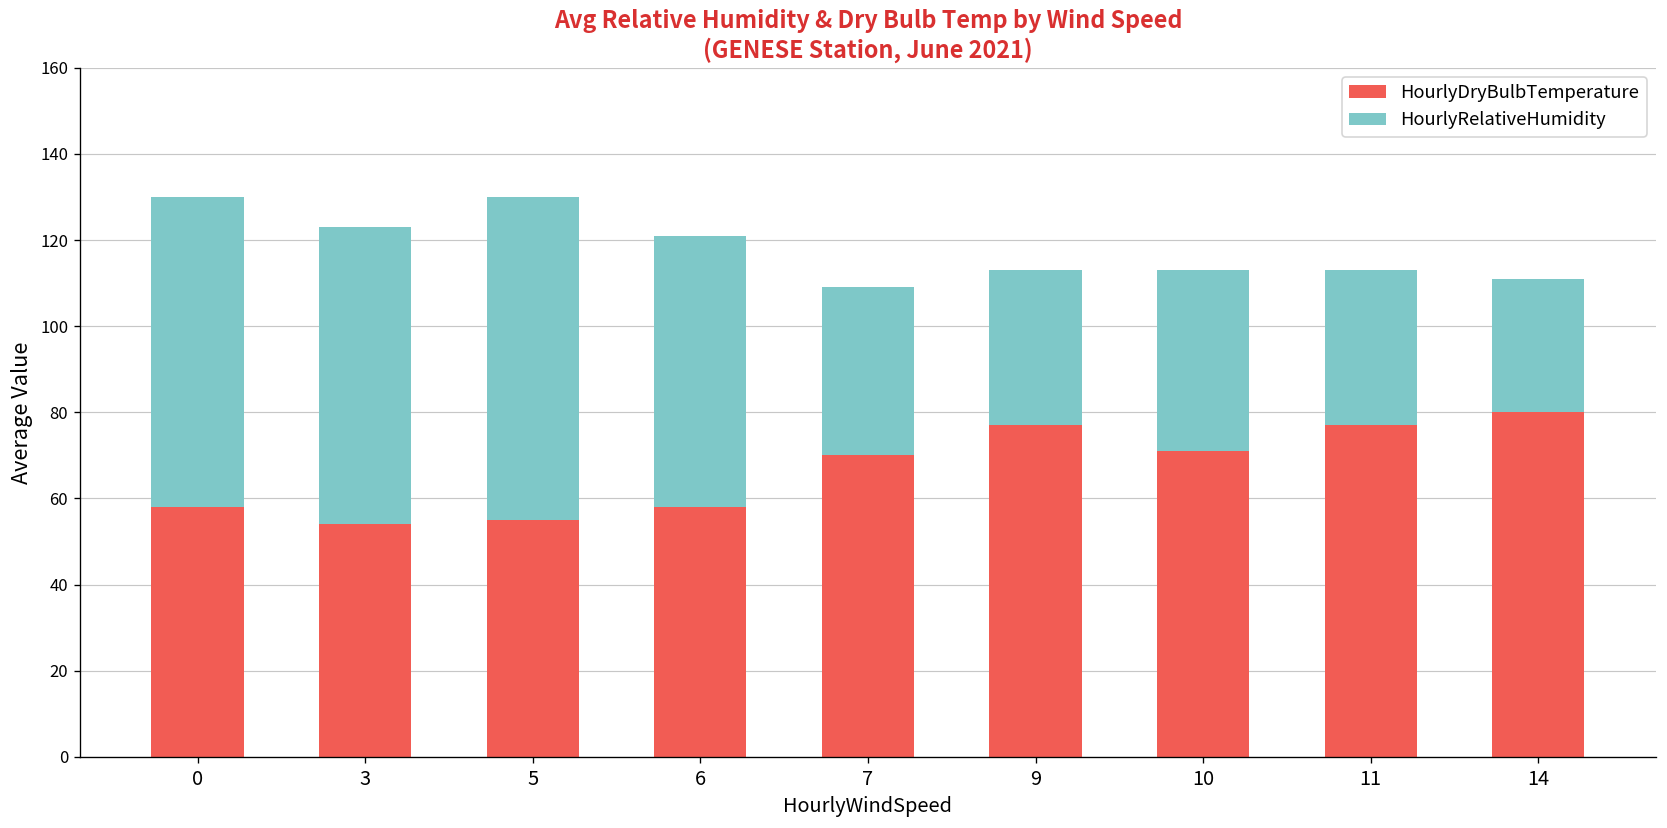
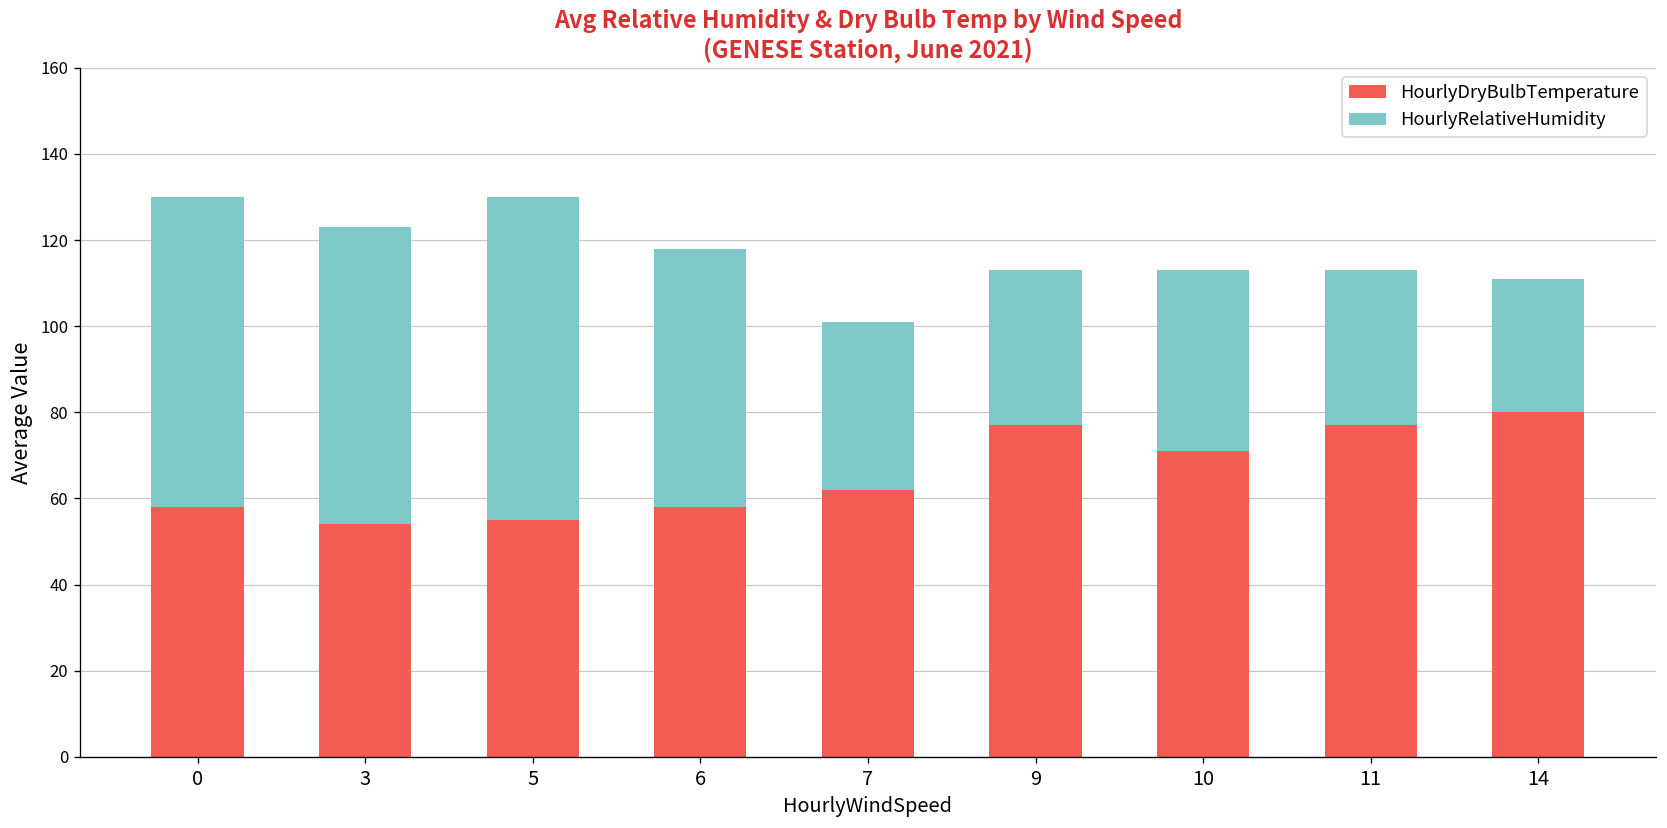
  {
    "HourlyDryBulbTemperature": {
      "0": 58,
      "3": 54,
      "5": 55,
      "6": 58,
-     "7": 70,
+     "7": 62,
      "9": 77,
      "10": 71,
      "11": 77,
      "14": 80
    },
    "HourlyRelativeHumidity": {
      "0": 72,
      "3": 69,
      "5": 75,
-     "6": 63,
+     "6": 60,
      "7": 39,
      "9": 36,
      "10": 42,
      "11": 36,
      "14": 31
    }
  }
